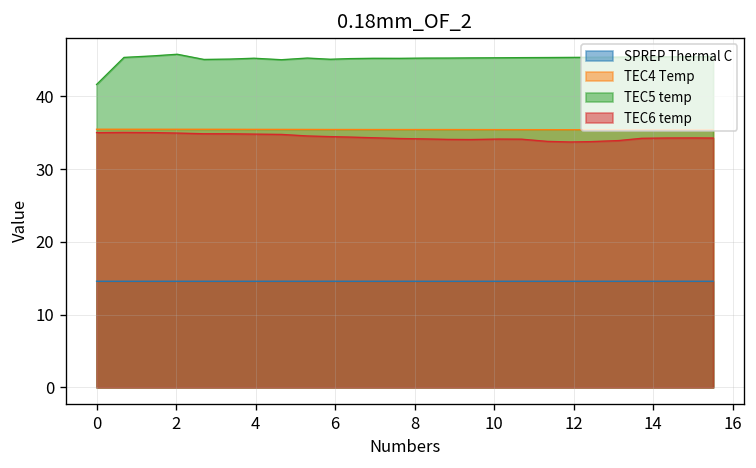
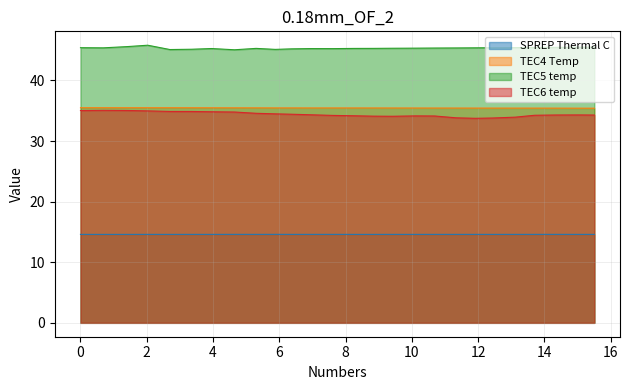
  {
    "SPREP Thermal C": {
      "0": 15
    },
    "TEC4 Temp": {
      "0": 35
    },
    "TEC5 temp": {
-     "0": 42
+     "0": 45
    },
    "TEC6 temp": {
      "0": 35
    }
  }
